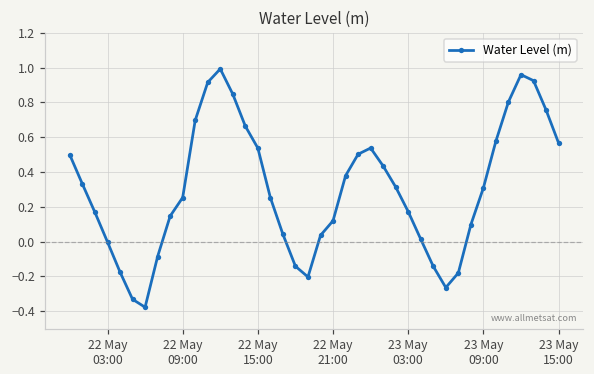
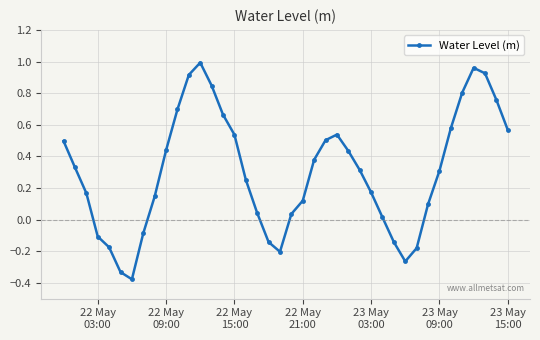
  {
-   "22 May 03:00": 0.00,
-   "22 May 09:00": 0.25,
+   "22 May 03:00": -0.11,
+   "22 May 09:00": 0.44,
    "22 May 15:00": 0.54,
    "22 May 21:00": 0.12,
    "23 May 03:00": 0.17,
    "23 May 09:00": 0.31,
    "23 May 15:00": 0.57
  }
